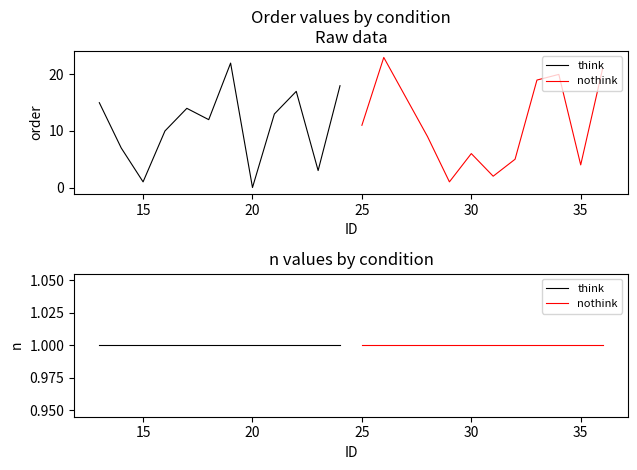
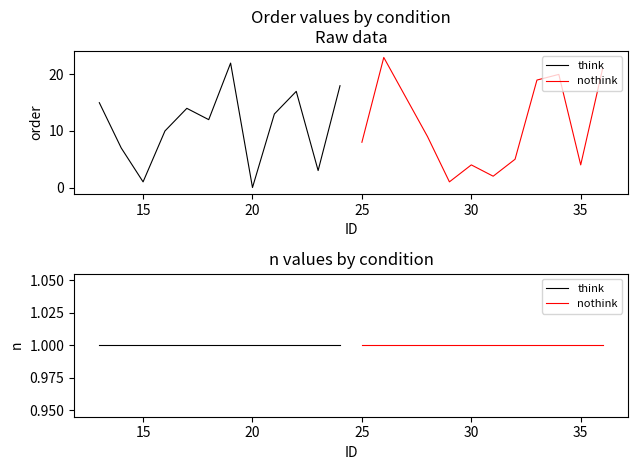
  {
    "Order values by condition Raw data": {
      "think": {
        "15": 1,
        "20": 0
      },
      "nothink": {
-       "25": 11,
-       "30": 6,
+       "25": 8,
+       "30": 4,
        "35": 4
      }
    },
    "n values by condition": {
      "think": {
        "15": 1.000,
        "20": 1.000
      },
      "nothink": {
        "25": 1.000,
        "30": 1.000,
        "35": 1.000
      }
    }
  }
